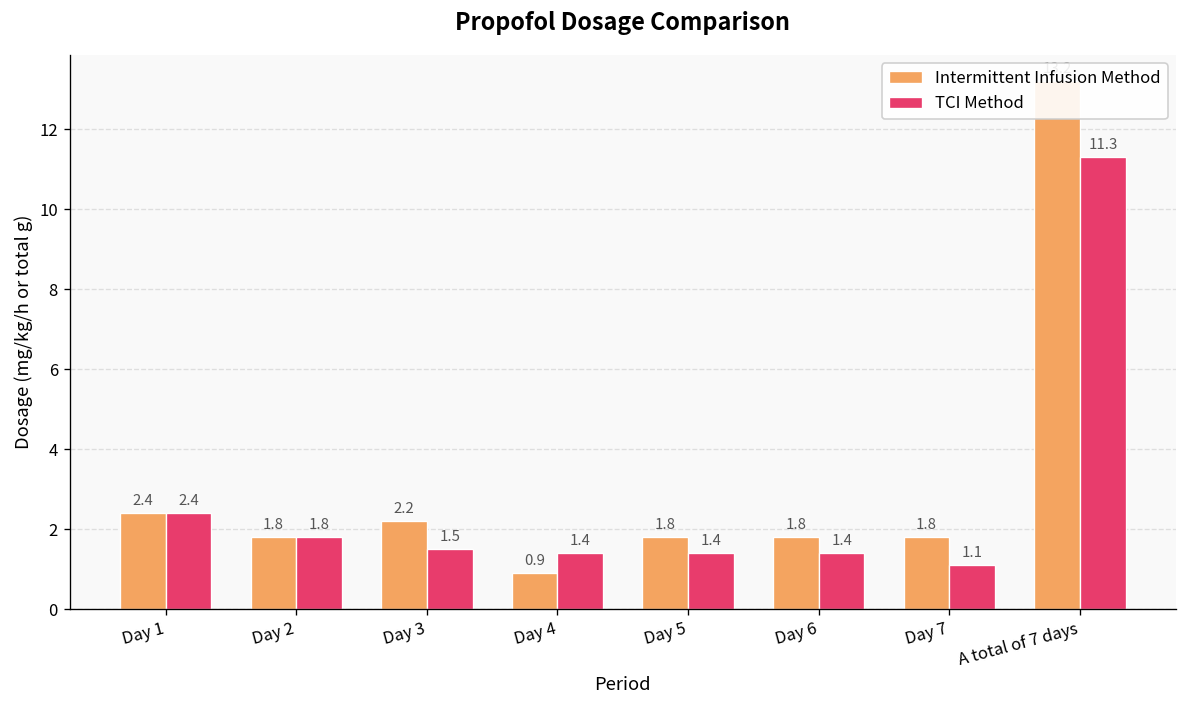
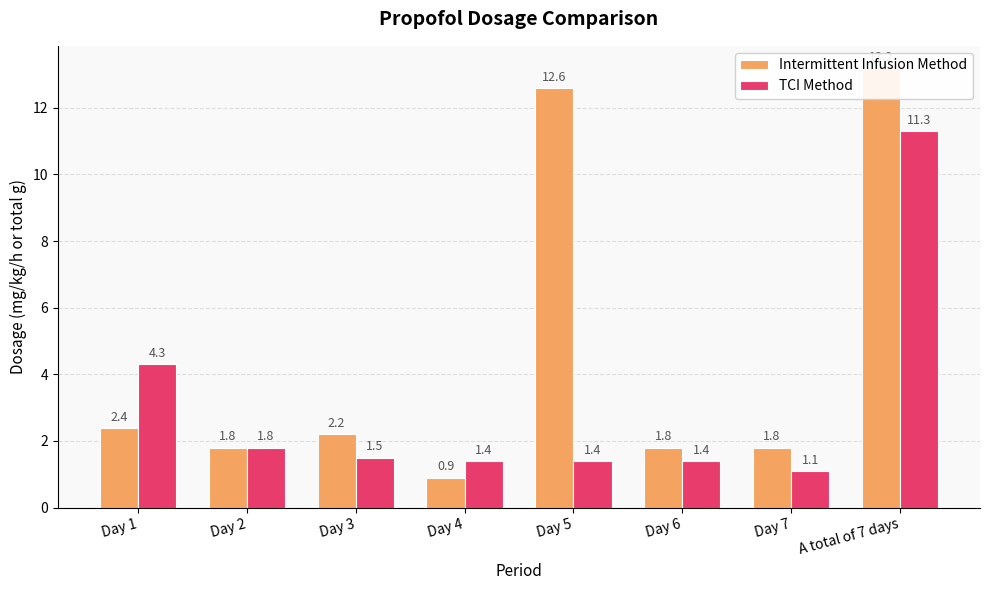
  {
    "Intermittent Infusion Method": {
      "Day 1": 2.4,
      "Day 2": 1.8,
      "Day 3": 2.2,
      "Day 4": 0.9,
-     "Day 5": 1.8,
+     "Day 5": 12.6,
      "Day 6": 1.8,
      "Day 7": 1.8
    },
    "TCI Method": {
-     "Day 1": 2.4,
+     "Day 1": 4.3,
      "Day 2": 1.8,
      "Day 3": 1.5,
      "Day 4": 1.4,
      "Day 5": 1.4,
      "Day 6": 1.4,
      "Day 7": 1.1,
      "A total of 7 days": 11.3
    }
  }
